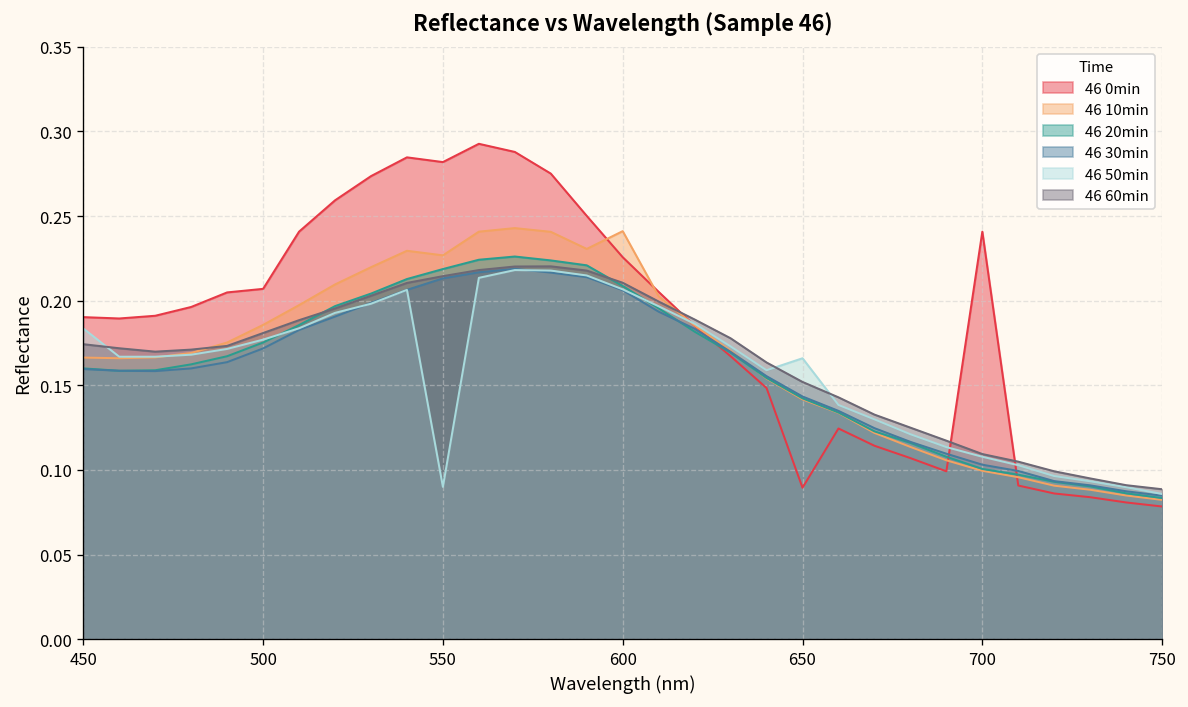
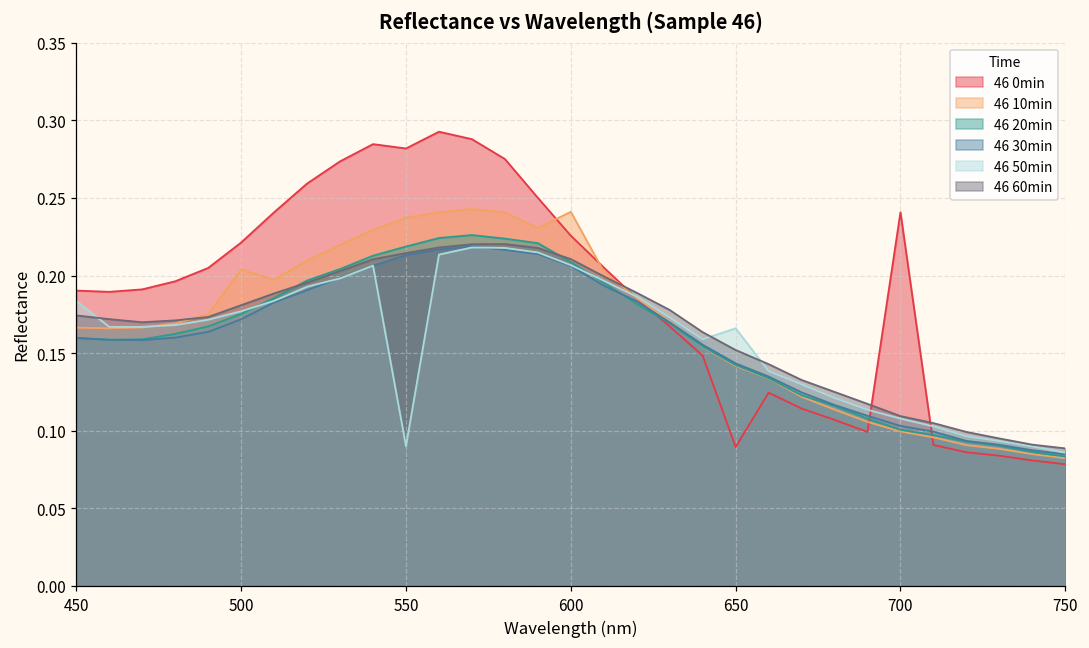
  {
    "46 0min": {
      "450": 0.190,
-     "500": 0.207,
+     "500": 0.221,
      "550": 0.282,
      "600": 0.226,
      "650": 0.090,
      "700": 0.241,
      "750": 0.078
    },
    "46 10min": {
      "450": 0.166,
-     "500": 0.186,
-     "550": 0.227,
+     "500": 0.204,
+     "550": 0.237,
      "600": 0.241
    },
    "46 50min": {
      "450": 0.184,
      "550": 0.090,
      "650": 0.166
    }
  }
